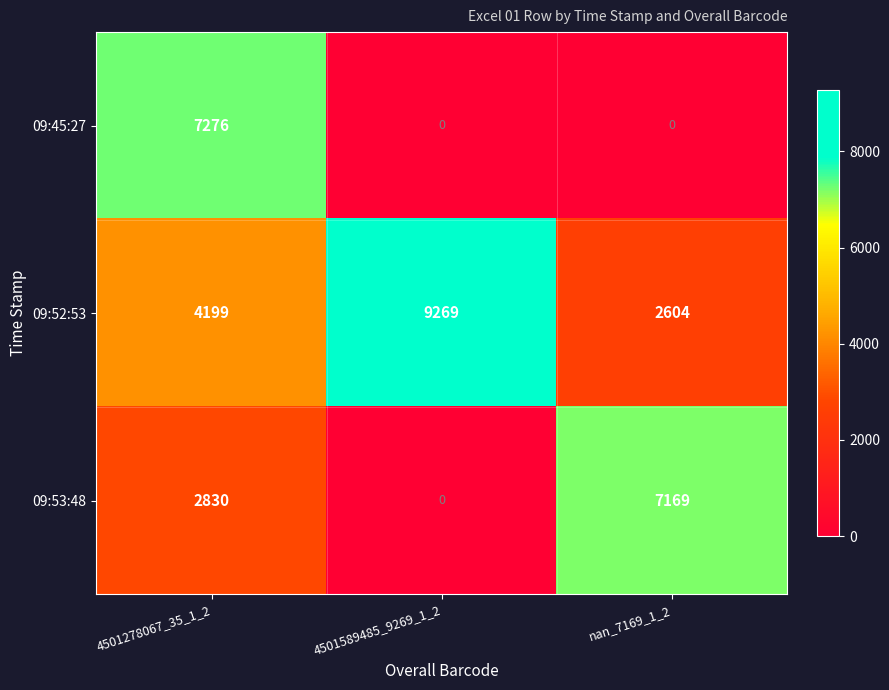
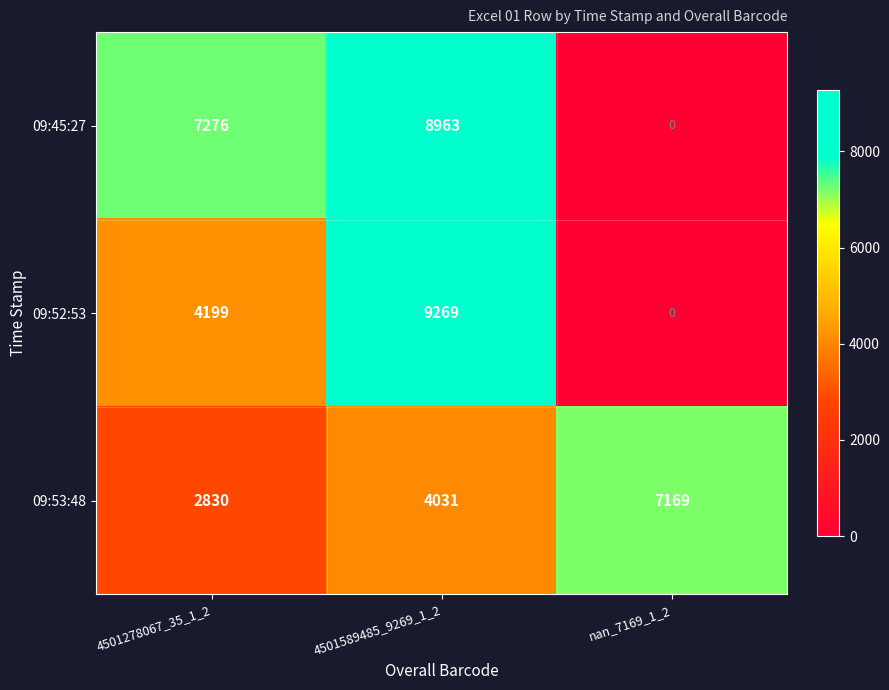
  {
    "09:45:27": {
      "4501278067_35_1_2": 7276,
-     "4501589485_9269_1_2": 0,
+     "4501589485_9269_1_2": 8963,
      "nan_7169_1_2": 0
    },
    "09:52:53": {
      "4501278067_35_1_2": 4199,
      "4501589485_9269_1_2": 9269,
-     "nan_7169_1_2": 2604
+     "nan_7169_1_2": 0
    },
    "09:53:48": {
      "4501278067_35_1_2": 2830,
-     "4501589485_9269_1_2": 0,
+     "4501589485_9269_1_2": 4031,
      "nan_7169_1_2": 7169
    }
  }
